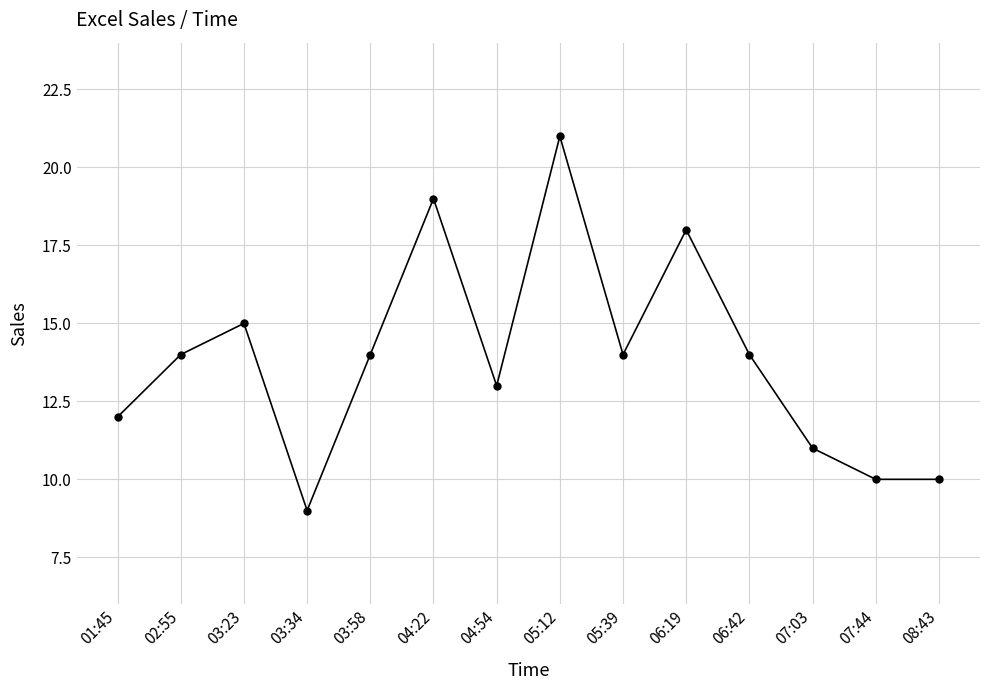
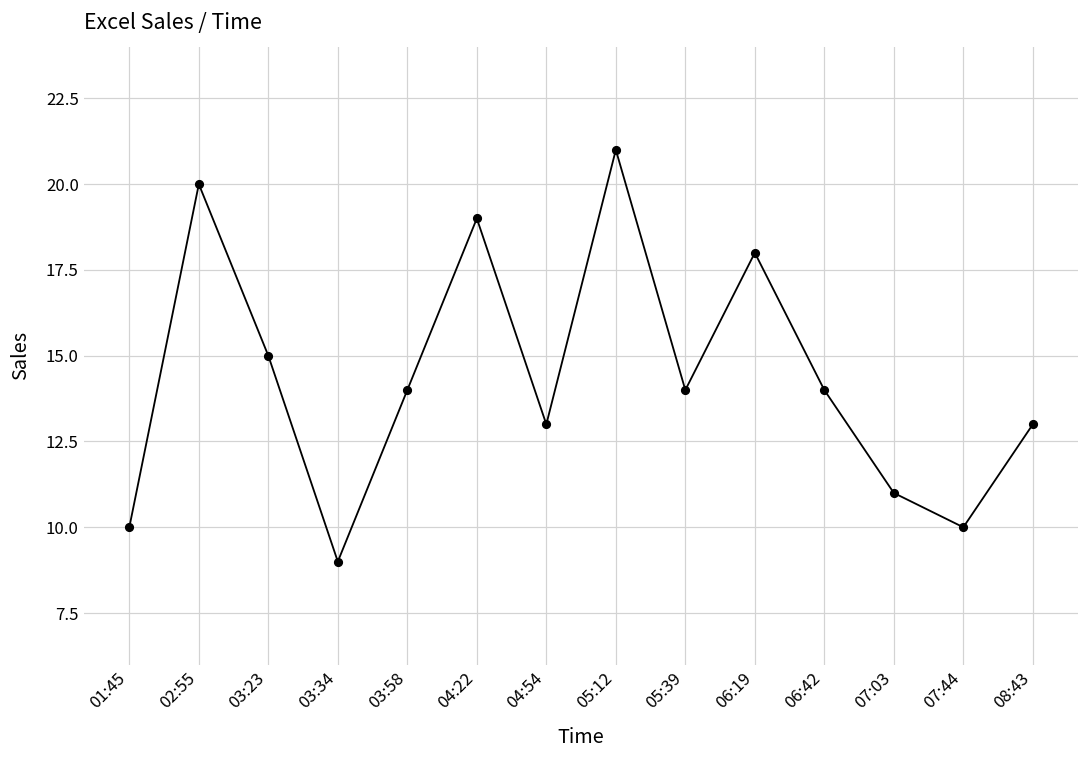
  {
-   "01:45": 12,
-   "02:55": 14,
+   "01:45": 10,
+   "02:55": 20,
    "03:23": 15,
    "03:34": 9,
    "03:58": 14,
    "04:22": 19,
    "04:54": 13,
    "05:12": 21,
    "05:39": 14,
    "06:19": 18,
    "06:42": 14,
    "07:03": 11,
    "07:44": 10,
-   "08:43": 10
+   "08:43": 13
  }
